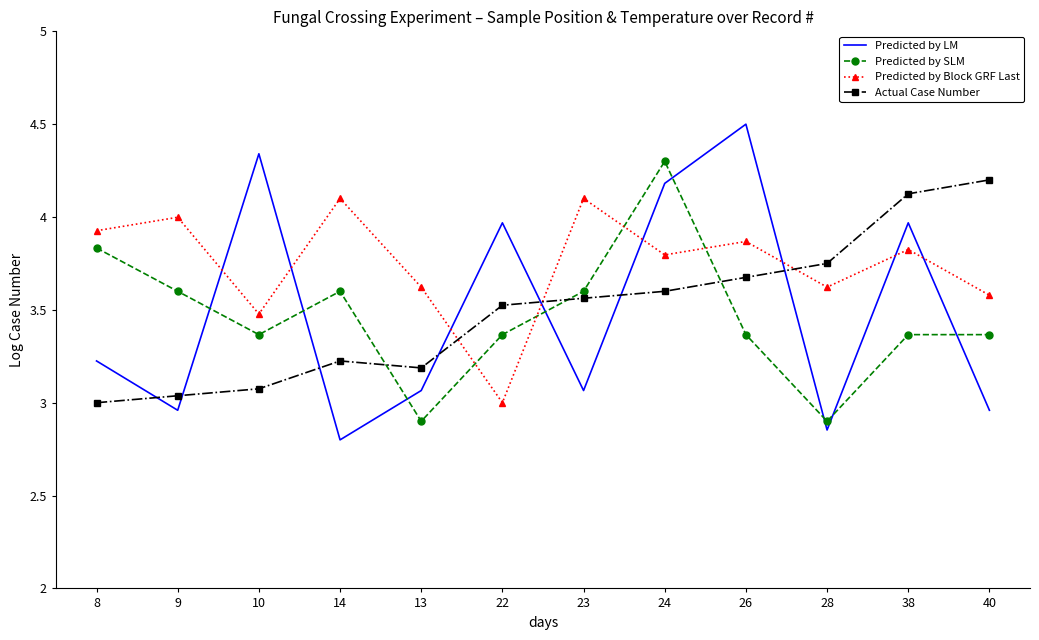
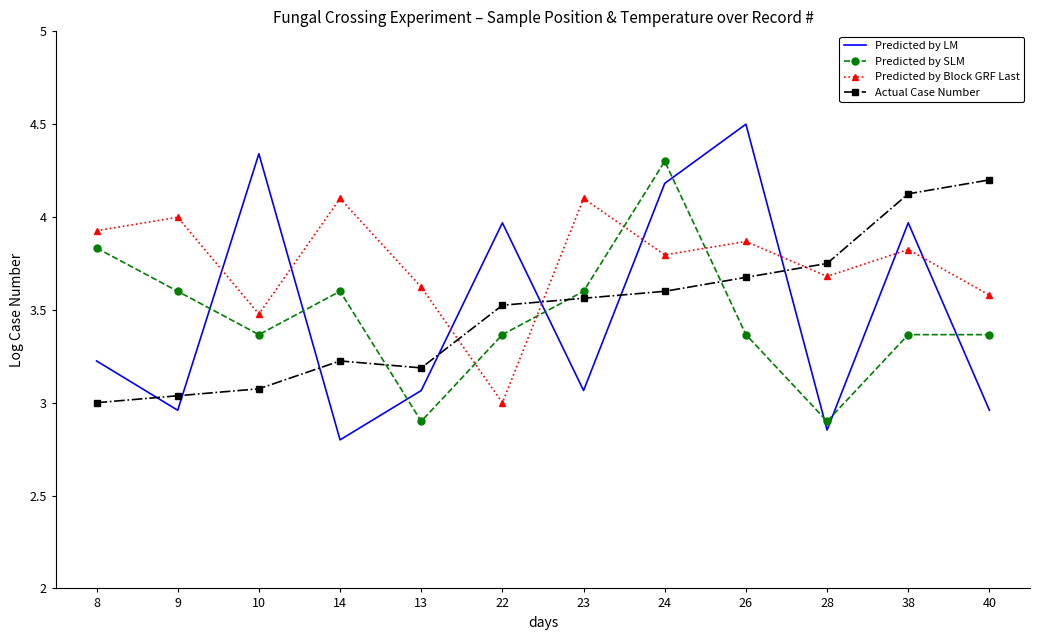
  {
    "Predicted by LM": {
      "8": 3.22,
      "9": 2.96,
      "10": 4.34,
      "14": 2.80,
      "13": 3.07,
      "22": 3.97,
      "23": 3.07,
      "24": 4.18,
      "26": 4.50,
      "28": 2.85,
      "38": 3.97,
      "40": 2.96
    },
    "Predicted by SLM": {
      "8": 3.83,
      "9": 3.60,
      "10": 3.37,
      "14": 3.60,
      "13": 2.90,
      "22": 3.37,
      "23": 3.60,
      "24": 4.30,
      "26": 3.37,
      "28": 2.90,
      "38": 3.37,
      "40": 3.37
    },
    "Predicted by Block GRF Last": {
      "8": 3.93,
      "9": 4.00,
      "10": 3.48,
      "14": 4.10,
      "13": 3.62,
      "22": 3.00,
      "23": 4.10,
      "24": 3.80,
      "26": 3.87,
-     "28": 3.62,
+     "28": 3.68,
      "38": 3.82,
      "40": 3.58
    },
    "Actual Case Number": {
      "8": 3.00,
      "9": 3.04,
      "10": 3.08,
      "14": 3.23,
      "13": 3.19,
      "22": 3.53,
      "23": 3.56,
      "24": 3.60,
      "26": 3.68,
      "28": 3.75,
      "38": 4.13,
      "40": 4.20
    }
  }
